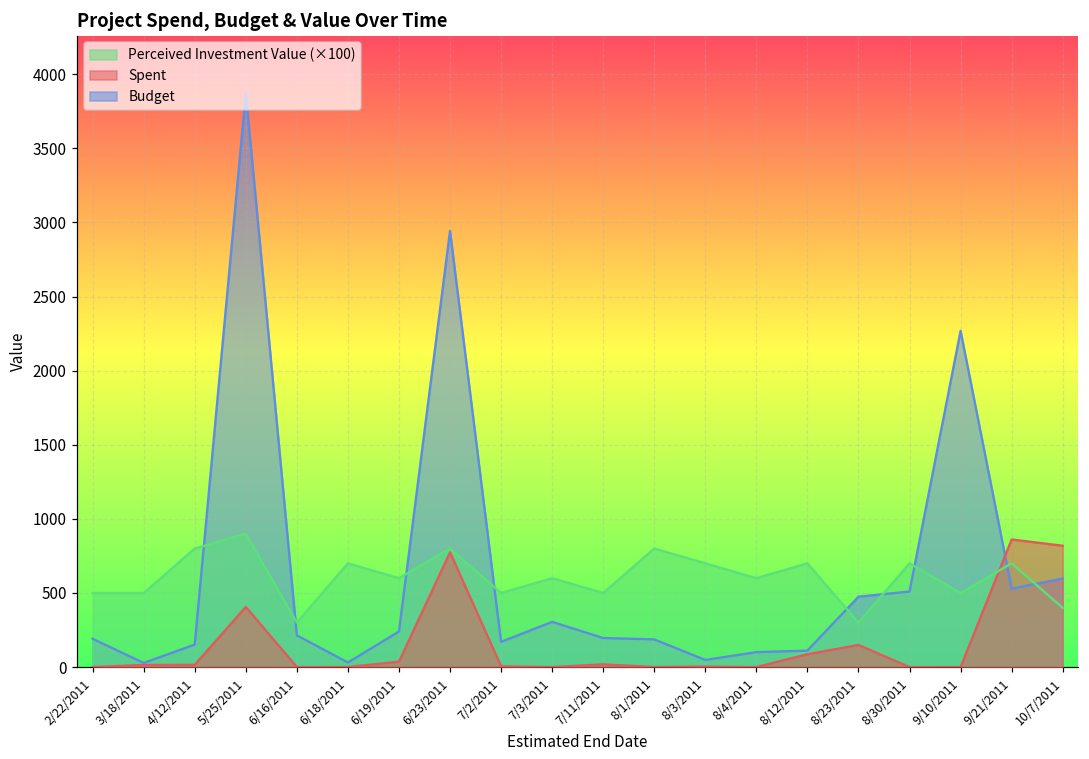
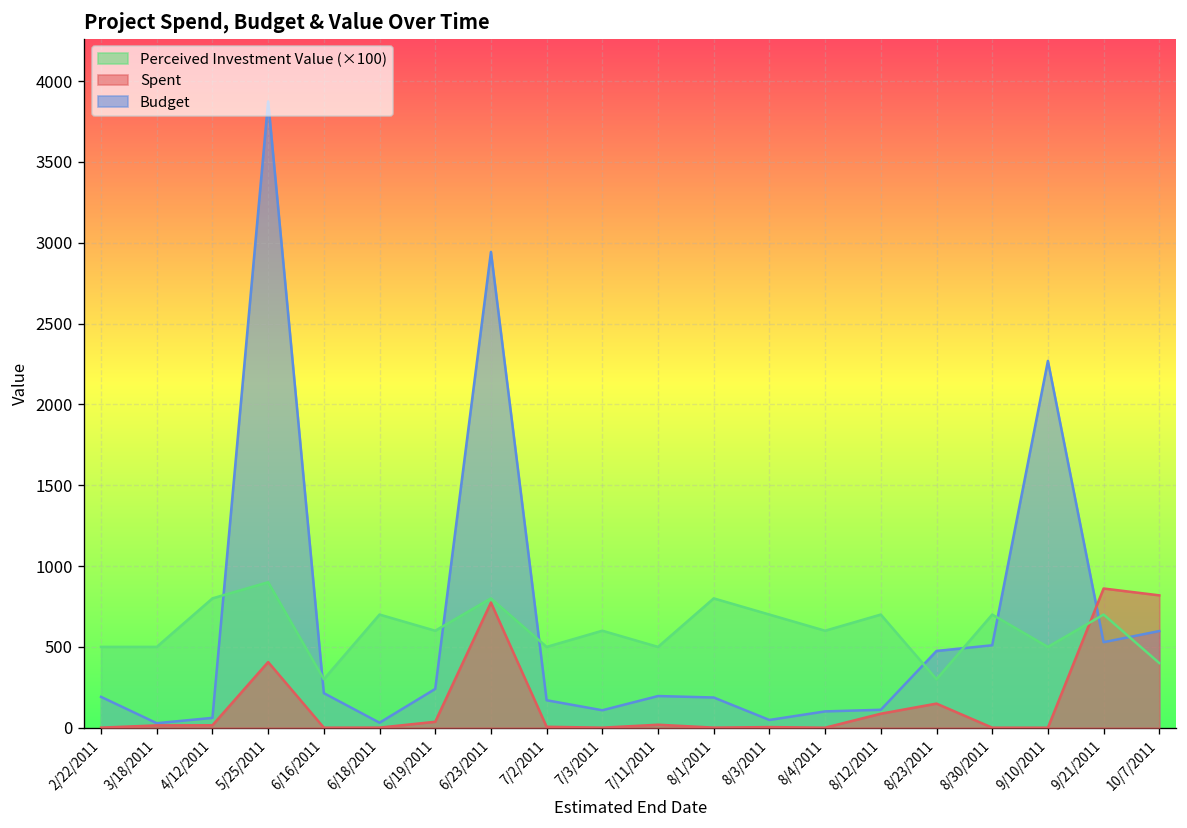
  {
    "Perceived Investment Value (×100)": {
      "2/22/2011": 500,
      "3/18/2011": 500,
      "4/12/2011": 800,
      "5/25/2011": 900,
      "6/16/2011": 300,
      "6/18/2011": 700,
      "6/19/2011": 600,
      "6/23/2011": 800,
      "7/2/2011": 500,
      "7/3/2011": 600,
      "7/11/2011": 500,
      "8/1/2011": 800,
      "8/3/2011": 700,
      "8/4/2011": 600,
      "8/12/2011": 700,
      "8/23/2011": 300,
      "8/30/2011": 700,
      "9/10/2011": 500,
      "9/21/2011": 700,
      "10/7/2011": 400
    },
    "Spent": {
      "2/22/2011": 0,
      "4/12/2011": 20,
      "5/25/2011": 410,
      "6/16/2011": 0,
      "6/18/2011": 0,
      "6/19/2011": 40,
      "6/23/2011": 770,
      "7/2/2011": 10,
      "7/3/2011": 0,
      "7/11/2011": 20,
      "8/1/2011": 0,
      "8/3/2011": 0,
      "8/4/2011": 0,
      "8/12/2011": 90,
      "8/23/2011": 150,
      "8/30/2011": 0,
      "9/10/2011": 0,
      "9/21/2011": 860,
      "10/7/2011": 820
    },
    "Budget": {
      "2/22/2011": 190,
-     "4/12/2011": 150,
+     "4/12/2011": 60,
      "6/16/2011": 210,
      "6/18/2011": 30,
      "6/19/2011": 240,
      "6/23/2011": 2940,
      "7/2/2011": 170,
-     "7/3/2011": 310,
+     "7/3/2011": 110,
      "7/11/2011": 200,
      "8/1/2011": 190,
      "8/3/2011": 50,
      "8/4/2011": 100,
      "8/12/2011": 110,
      "8/23/2011": 480,
      "8/30/2011": 510,
      "9/10/2011": 2270,
      "9/21/2011": 530,
      "10/7/2011": 600
    }
  }
